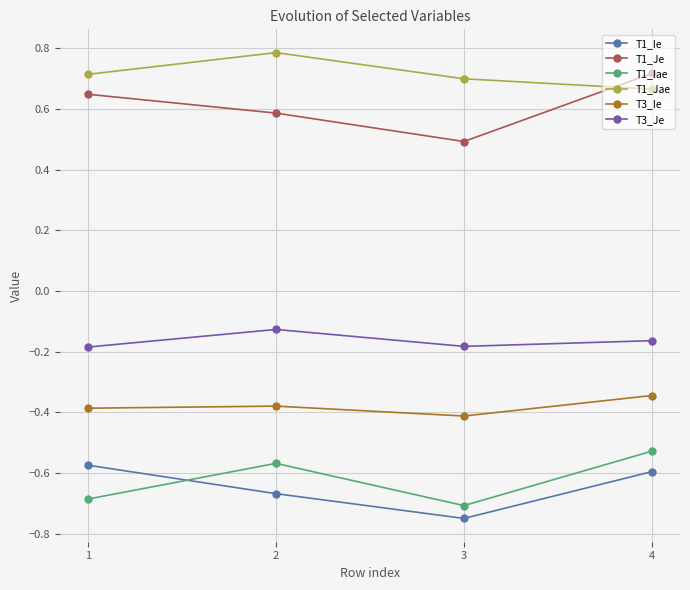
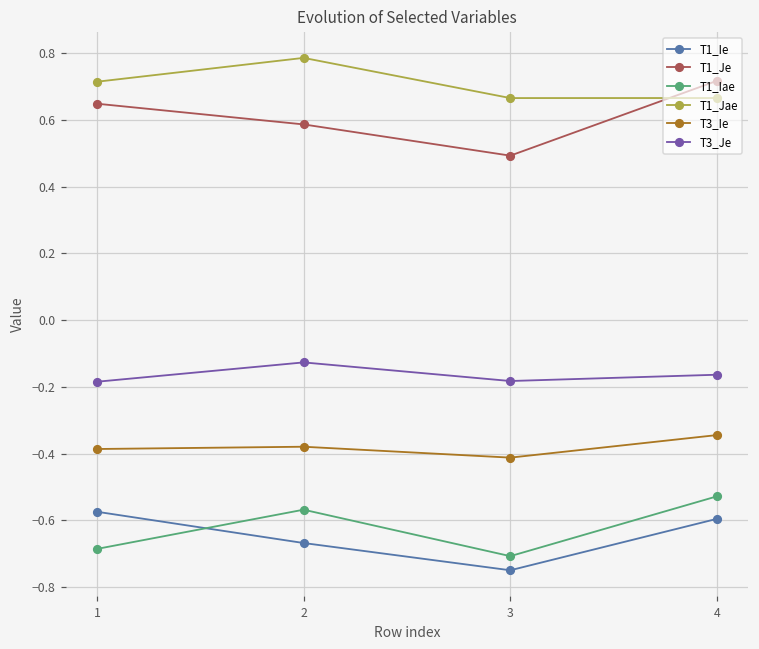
  {
    "T1_Je": {
      "1": 0.65,
      "2": 0.59,
      "3": 0.49
    },
    "T1_Iae": {
      "1": -0.69,
      "2": -0.57,
      "3": -0.71,
      "4": -0.53
    },
    "T1_Jae": {
      "1": 0.71,
      "2": 0.79,
-     "3": 0.70
+     "3": 0.67
    },
    "T3_Ie": {
      "1": -0.39,
      "2": -0.38,
      "3": -0.41,
      "4": -0.34
    }
  }
